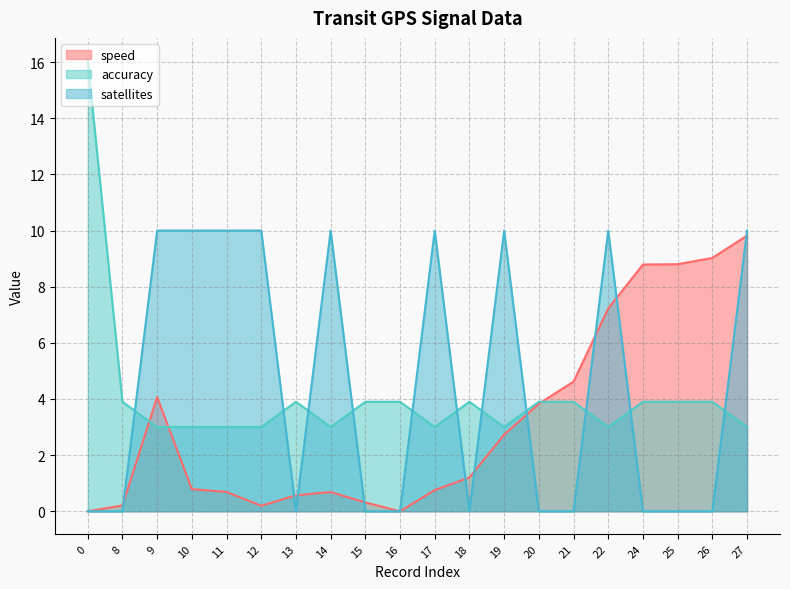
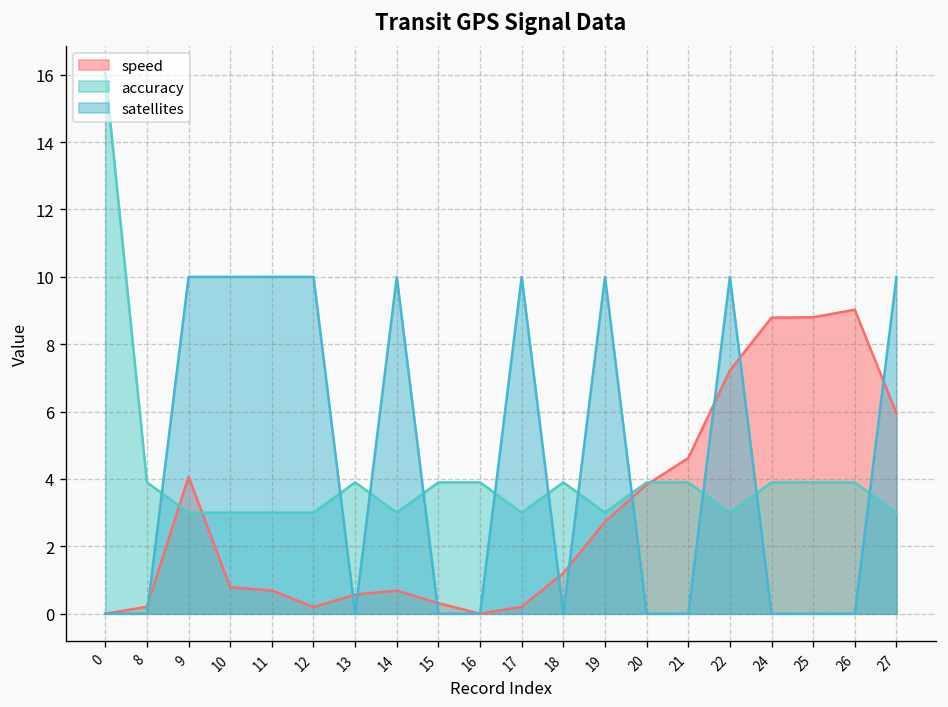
  {
    "speed": {
      "8": 0.2,
      "9": 4.1,
      "10": 0.8,
      "11": 0.7,
      "12": 0.2,
      "13": 0.6,
      "14": 0.7,
      "15": 0.3,
-     "17": 0.8,
+     "17": 0.2,
      "18": 1.2,
      "19": 2.7,
      "21": 4.6,
      "22": 7.2,
      "24": 8.8,
      "25": 8.8,
      "26": 9.0,
-     "27": 9.8
+     "27": 5.9
    }
  }
